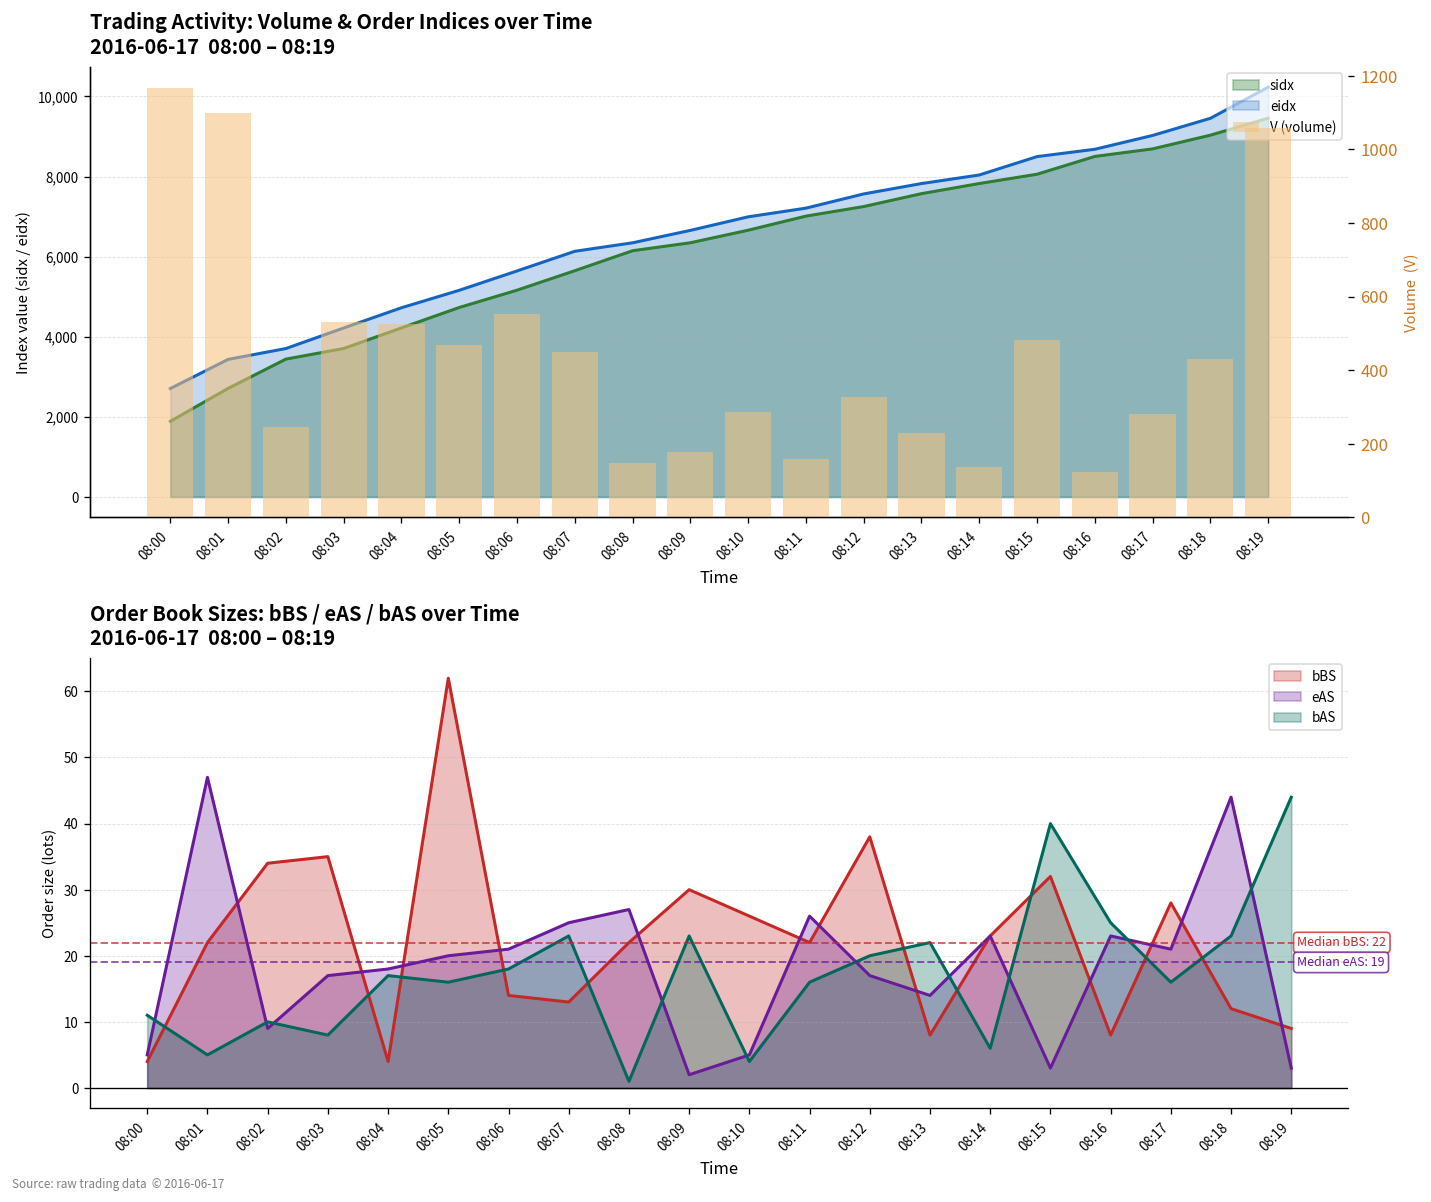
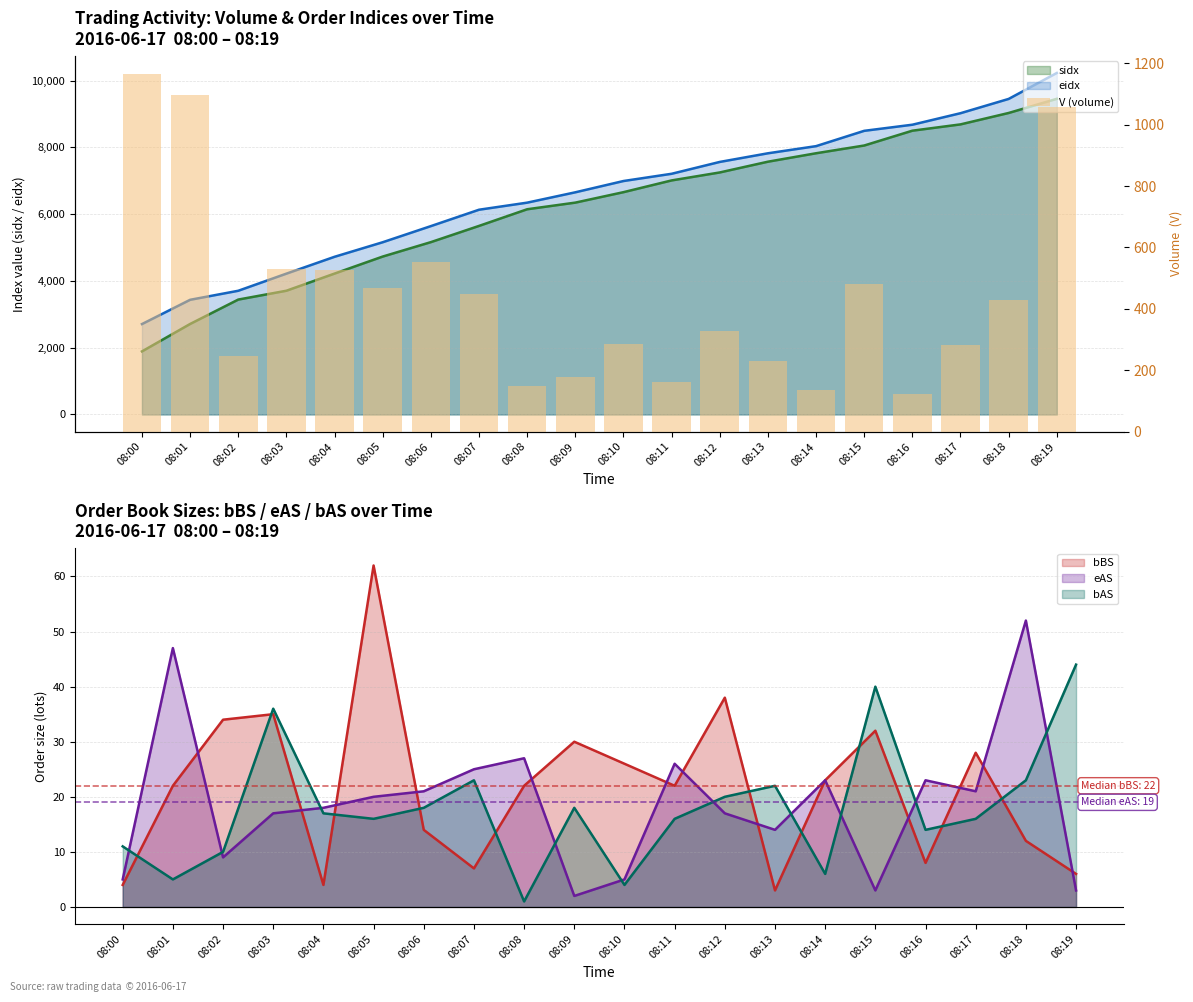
  {
    "Order Book Sizes: bBS / eAS / bAS over Time 2016-06-17 08:00 – 08:19": {
      "bBS": {
        "08:00": 4,
        "08:01": 22,
        "08:02": 34,
        "08:03": 35,
        "08:04": 4,
        "08:05": 62,
        "08:06": 14,
-       "08:07": 13,
+       "08:07": 7,
        "08:08": 22,
        "08:09": 30,
        "08:10": 26,
        "08:11": 22,
        "08:12": 38,
-       "08:13": 8,
+       "08:13": 3,
        "08:15": 32,
        "08:16": 8,
        "08:17": 28,
        "08:18": 12,
-       "08:19": 9
+       "08:19": 6
      },
      "eAS": {
        "08:00": 5,
        "08:01": 47,
        "08:02": 9,
        "08:03": 17,
        "08:04": 18,
        "08:05": 20,
        "08:06": 21,
        "08:07": 25,
        "08:08": 27,
        "08:09": 2,
        "08:10": 5,
        "08:11": 26,
        "08:12": 17,
        "08:13": 14,
        "08:15": 3,
        "08:16": 23,
        "08:17": 21,
-       "08:18": 44,
+       "08:18": 52,
        "08:19": 3
      },
      "bAS": {
        "08:00": 11,
        "08:01": 5,
        "08:02": 10,
-       "08:03": 8,
+       "08:03": 36,
        "08:04": 17,
        "08:05": 16,
        "08:06": 18,
        "08:07": 23,
        "08:08": 1,
-       "08:09": 23,
+       "08:09": 18,
        "08:10": 4,
        "08:11": 16,
        "08:12": 20,
        "08:13": 22,
        "08:14": 6,
        "08:15": 40,
-       "08:16": 25,
+       "08:16": 14,
        "08:17": 16,
        "08:18": 23,
        "08:19": 44
      }
    }
  }
